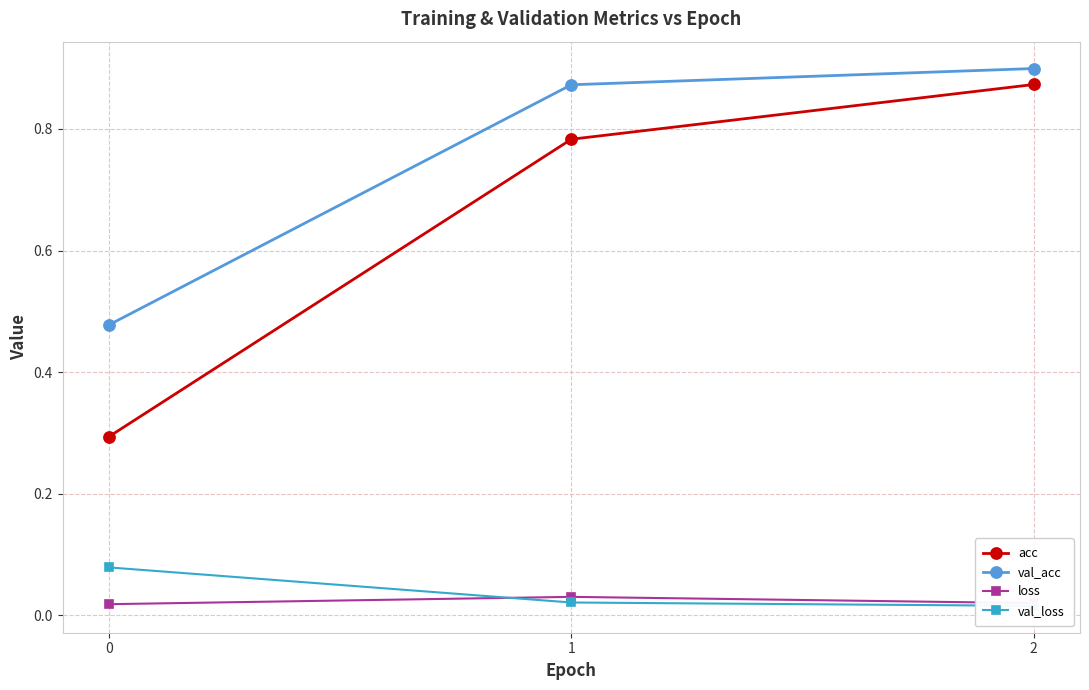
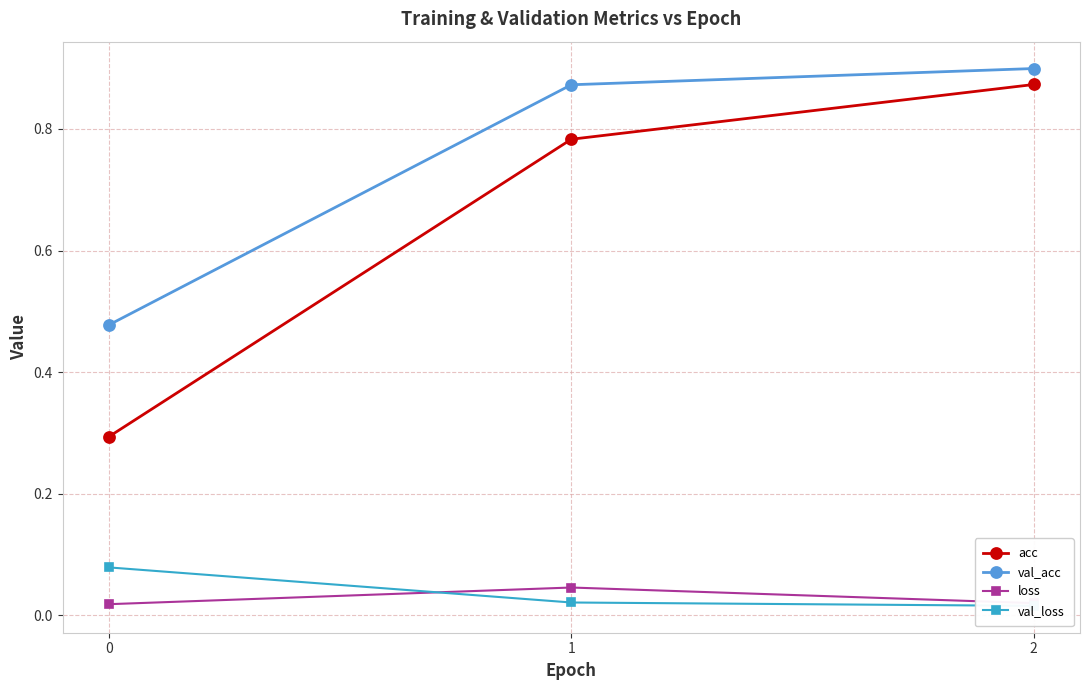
  {
    "acc": {
      "0": 0.29,
      "1": 0.78,
      "2": 0.87
    },
    "loss": {
      "0": 0.02,
-     "1": 0.03
+     "1": 0.05
    }
  }
